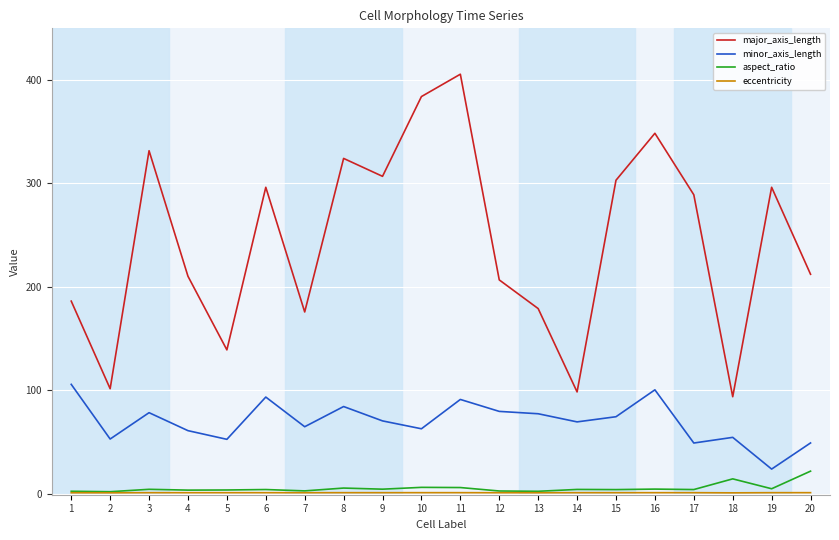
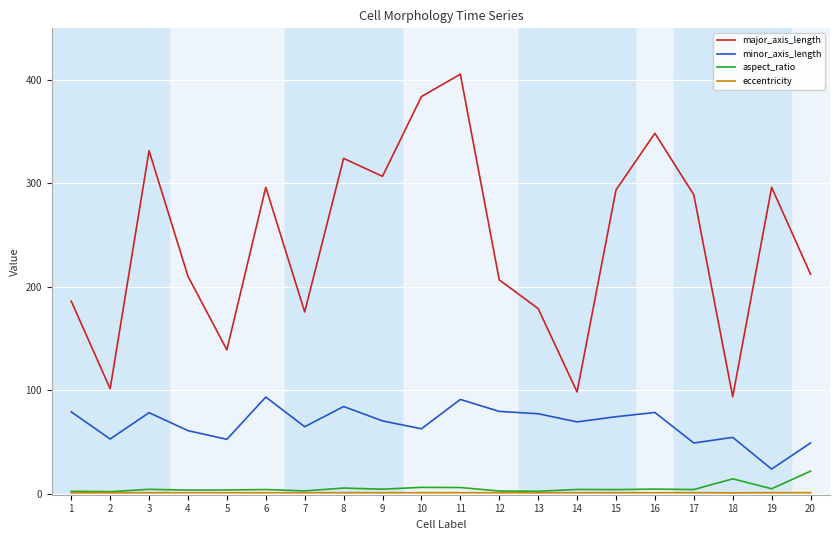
  {
    "major_axis_length": {
      "1": 186,
      "2": 102,
      "3": 332,
      "4": 210,
      "5": 139,
      "6": 296,
      "7": 176,
      "8": 324,
      "9": 307,
      "10": 384,
      "11": 406,
      "12": 207,
      "13": 179,
      "14": 98,
-     "15": 303,
+     "15": 294,
      "16": 349,
      "17": 289,
      "18": 94,
      "19": 296,
      "20": 212
    },
    "minor_axis_length": {
-     "1": 106,
+     "1": 79,
      "2": 53,
      "3": 78,
      "4": 61,
      "5": 53,
      "6": 93,
      "7": 65,
      "8": 84,
      "9": 70,
      "10": 63,
      "11": 91,
      "12": 80,
      "13": 77,
      "14": 69,
      "15": 74,
-     "16": 100,
+     "16": 79,
      "17": 49,
      "18": 54,
      "19": 24,
      "20": 49
    },
    "aspect_ratio": {
      "3": 4,
      "4": 3,
      "5": 4,
      "6": 4,
      "8": 5,
      "9": 4,
      "10": 6,
      "11": 6,
      "14": 4,
      "15": 4,
      "16": 4,
      "17": 4,
      "18": 14,
      "19": 5,
      "20": 22
    },
    "eccentricity": {
      "3": 1,
      "4": 1,
      "5": 1,
      "6": 1,
      "8": 1,
      "9": 1,
      "10": 1,
      "11": 1,
      "14": 1,
      "15": 1,
      "16": 1,
      "17": 1,
      "18": 1,
      "19": 1,
      "20": 1
    }
  }
